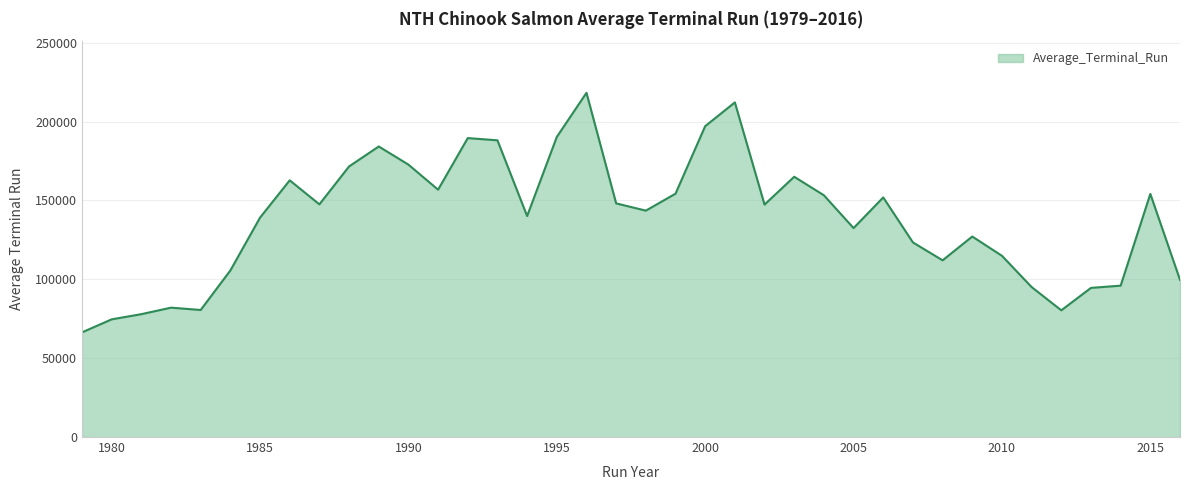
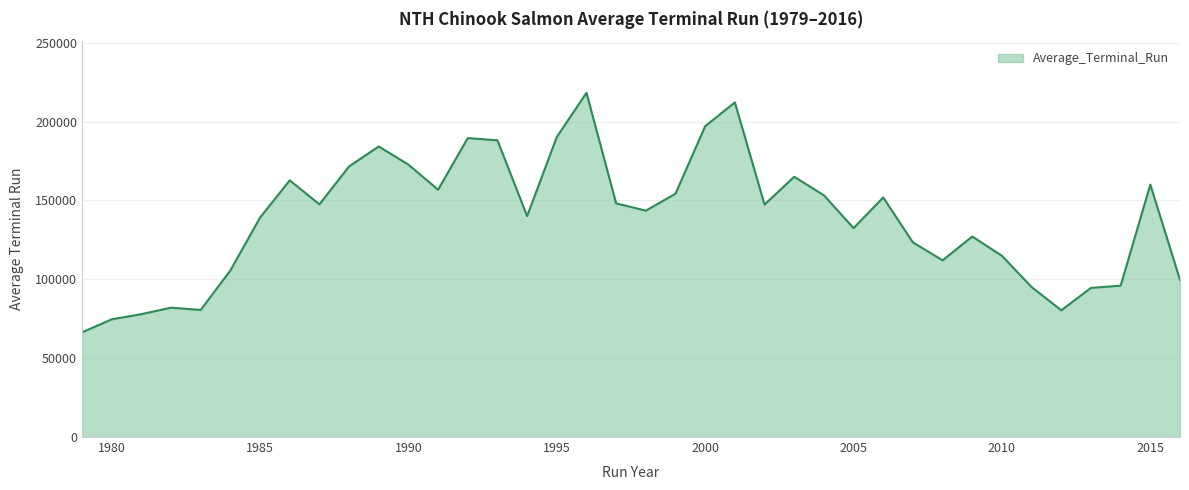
  {
    "1980": 75000,
    "1985": 139000,
    "1990": 173000,
    "1995": 190000,
    "2000": 197000,
    "2005": 132000,
    "2010": 115000,
-   "2015": 154000
+   "2015": 160000
  }
